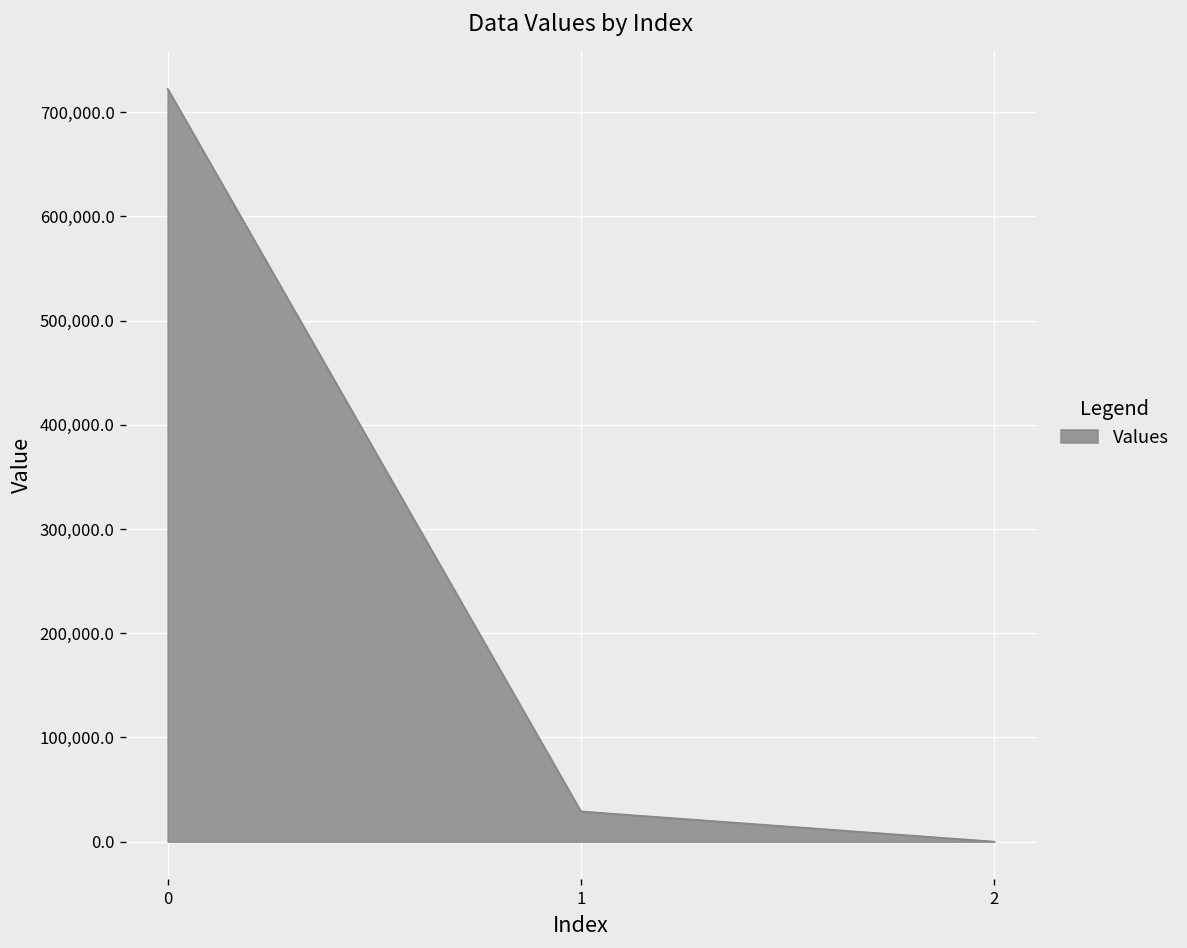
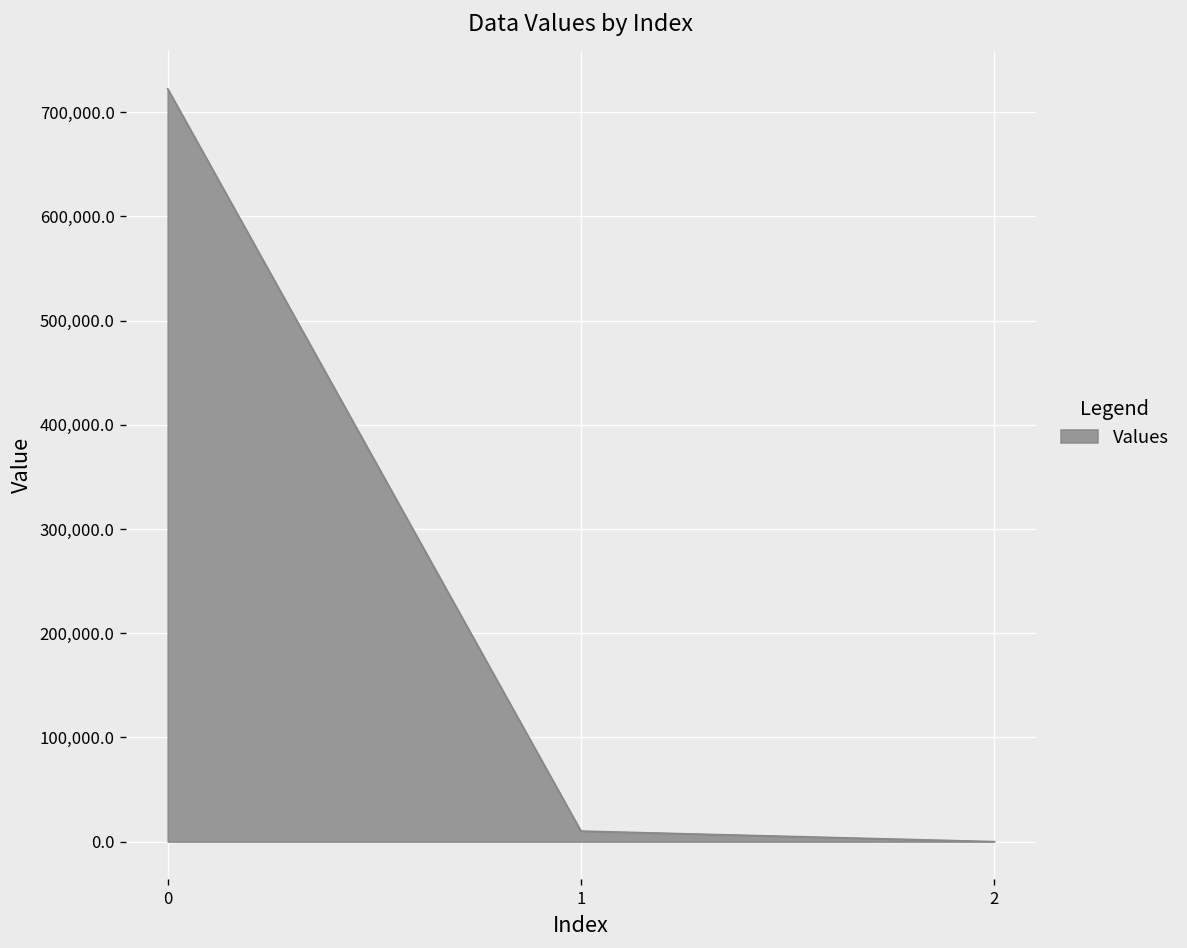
  {
    "0": "720,000",
-   "1": "30,000",
+   "1": "10,000",
    "2": "0"
  }
